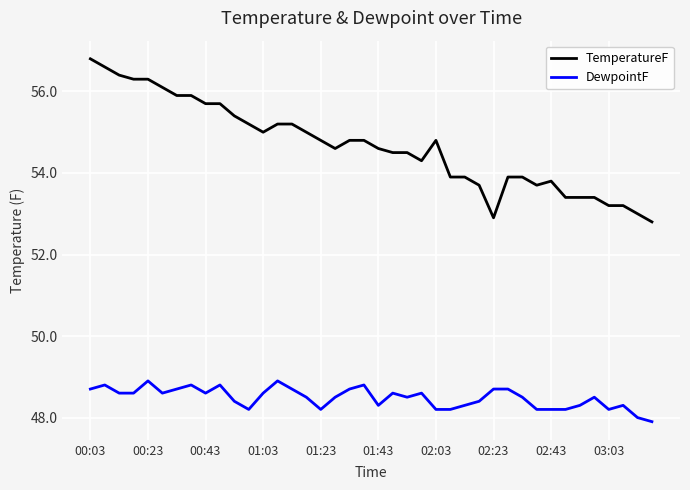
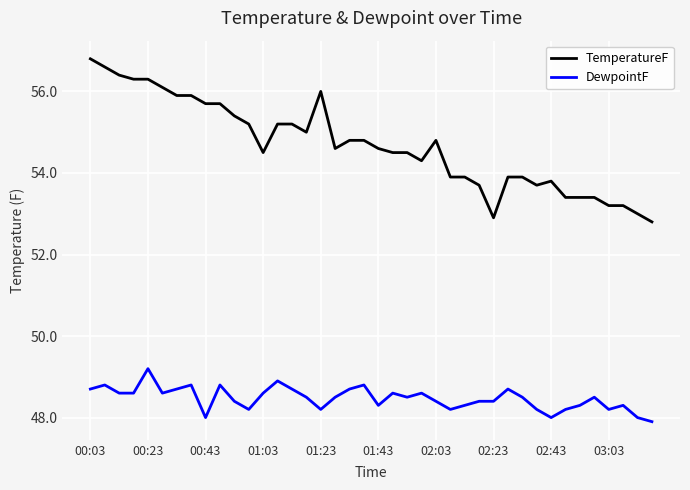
  {
    "TemperatureF": {
      "00:03": 56.8,
      "00:23": 56.3,
      "00:43": 55.7,
-     "01:03": 55.0,
-     "01:23": 54.8,
+     "01:03": 54.5,
+     "01:23": 56.0,
      "01:43": 54.6,
      "02:03": 54.8,
      "02:23": 52.9,
      "02:43": 53.8,
      "03:03": 53.2
    },
    "DewpointF": {
      "00:03": 48.7,
-     "00:23": 48.9,
-     "00:43": 48.6,
+     "00:23": 49.2,
+     "00:43": 48.0,
      "01:03": 48.6,
      "01:23": 48.2,
      "01:43": 48.3,
-     "02:03": 48.2,
-     "02:23": 48.7,
-     "02:43": 48.2,
+     "02:03": 48.4,
+     "02:23": 48.4,
+     "02:43": 48.0,
      "03:03": 48.2
    }
  }
